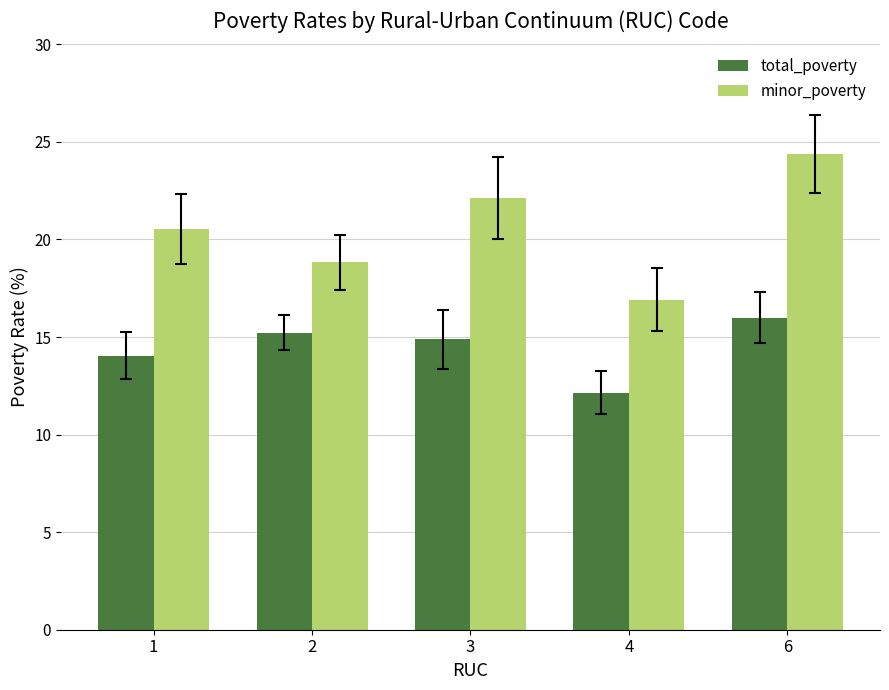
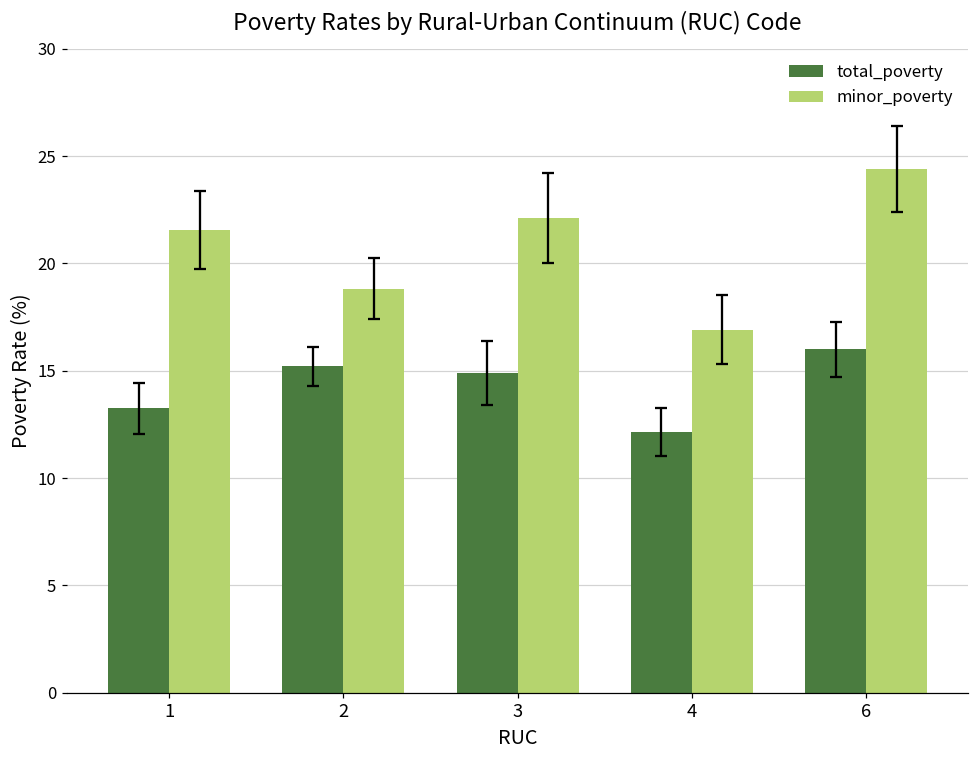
  {
    "total_poverty": {
-     "1": 14.1,
+     "1": 13.2,
      "2": 15.2,
      "3": 14.9,
      "4": 12.2,
      "6": 16.0
    },
    "minor_poverty": {
-     "1": 20.5,
+     "1": 21.6,
      "2": 18.8,
      "3": 22.1,
      "4": 16.9,
      "6": 24.4
    }
  }
